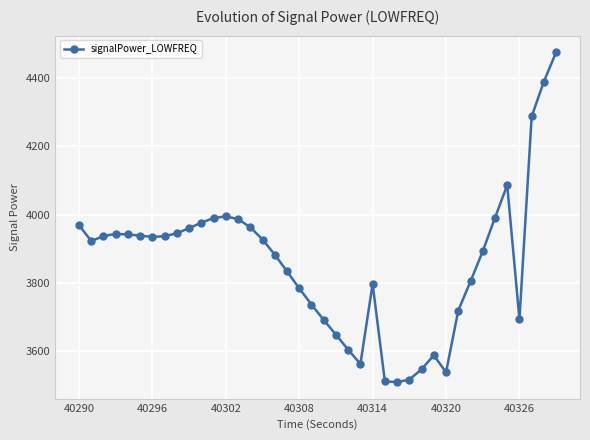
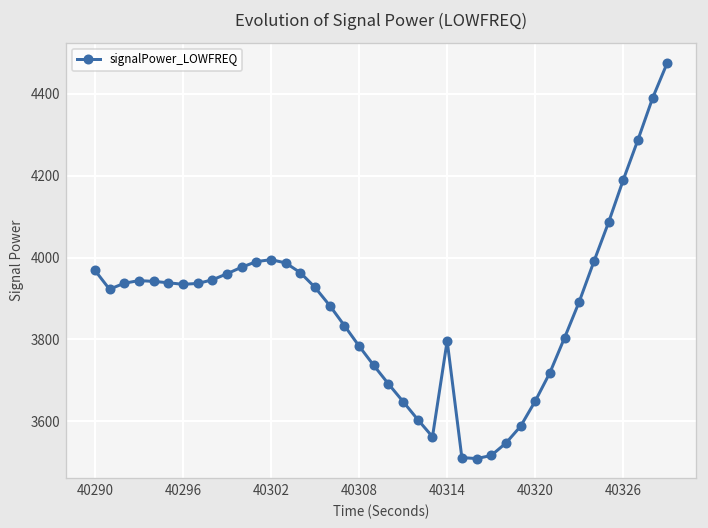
  {
    "40290": 3970,
    "40296": 3930,
    "40302": 4000,
    "40308": 3780,
    "40314": 3800,
-   "40320": 3540,
-   "40326": 3690
+   "40320": 3650,
+   "40326": 4190
  }
